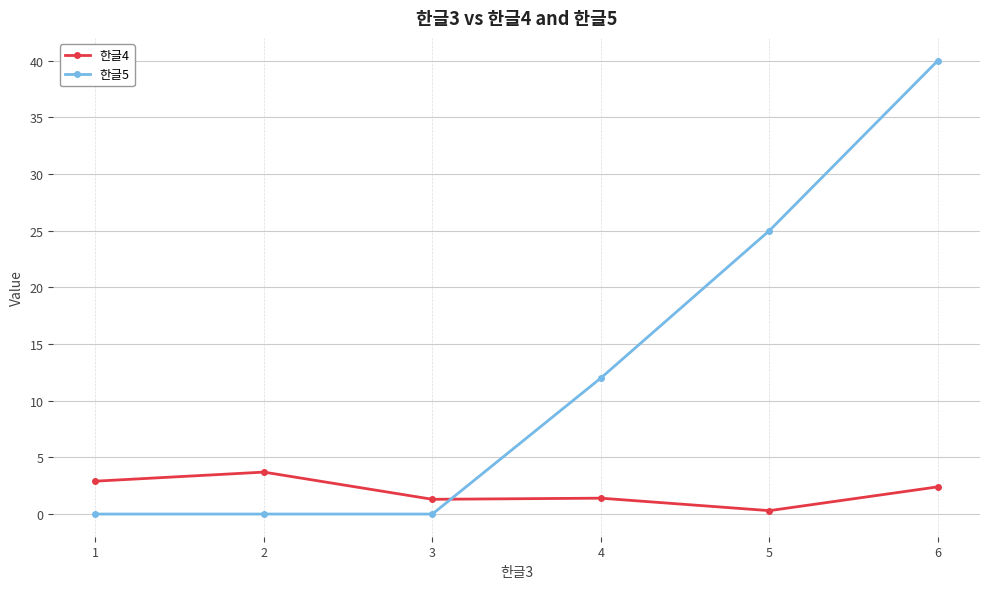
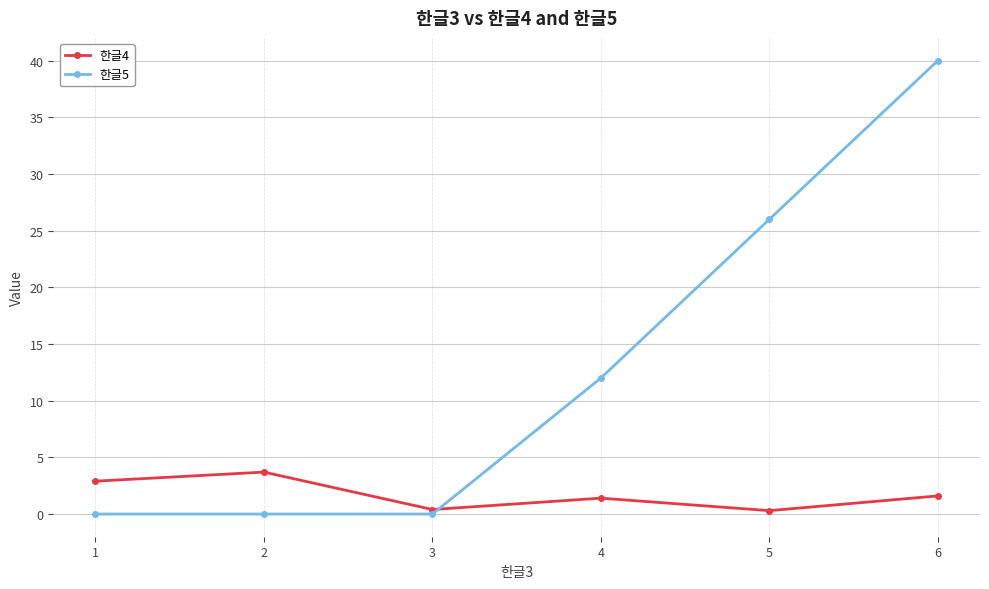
  {
    "한글4": {
      "1": 2.9,
      "2": 3.7,
-     "3": 1.3,
+     "3": 0.4,
      "4": 1.4,
      "5": 0.3,
-     "6": 2.4
+     "6": 1.6
    },
    "한글5": {
      "1": 0,
      "2": 0,
      "3": 0,
      "4": 12,
-     "5": 25,
+     "5": 26,
      "6": 40
    }
  }
